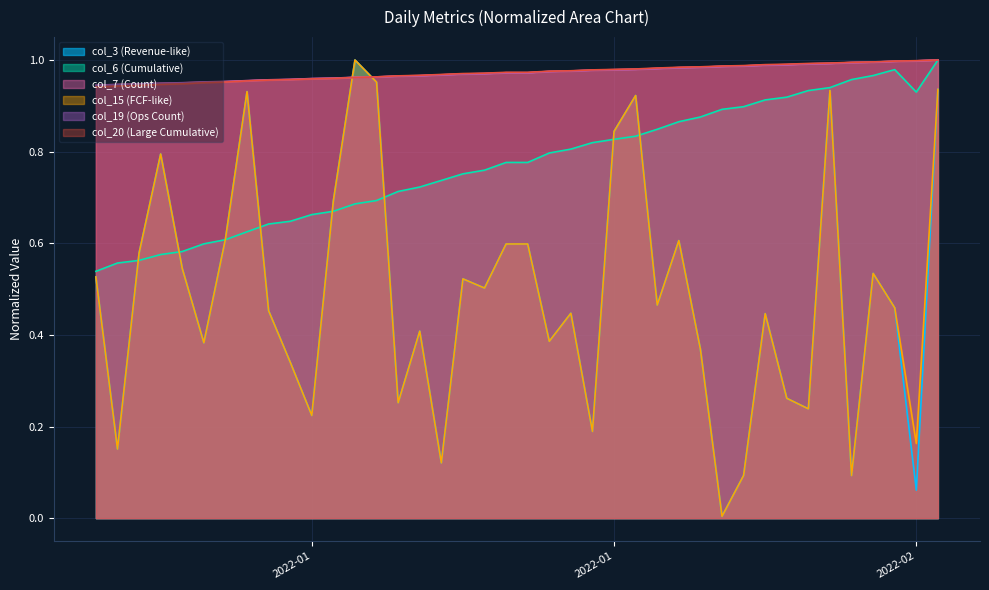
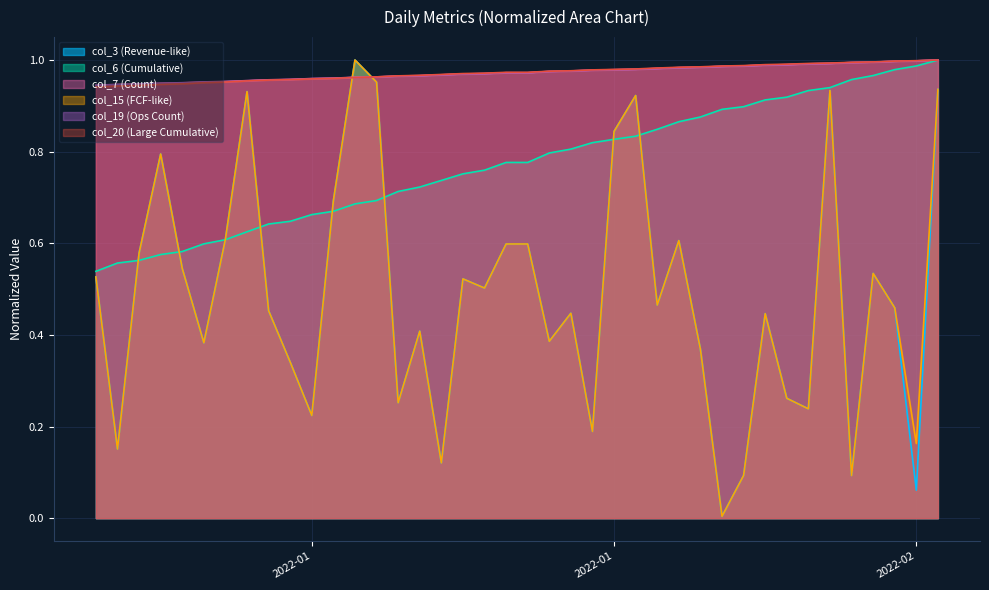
  {
    "col_3 (Revenue-like)": {
      "2022-02": 0.06
    },
    "col_6 (Cumulative)": {
-     "2022-02": 0.93
+     "2022-02": 0.99
    },
    "col_15 (FCF-like)": {
      "2022-02": 0.16
    }
  }
